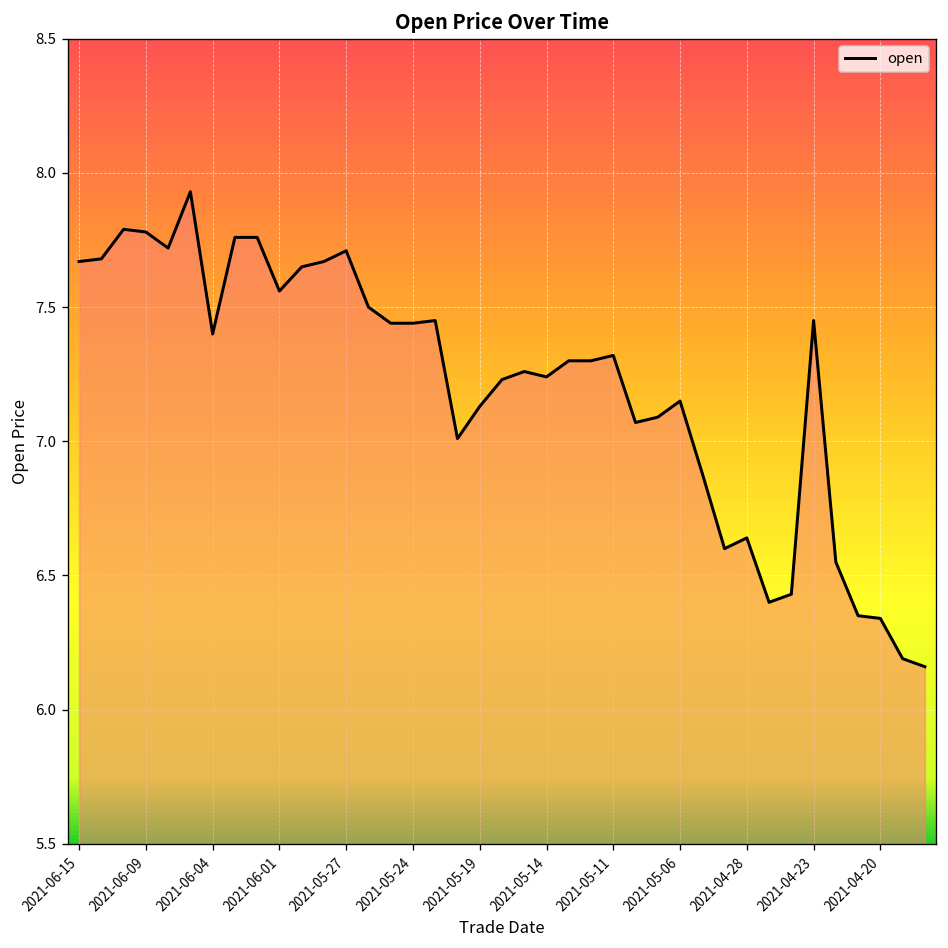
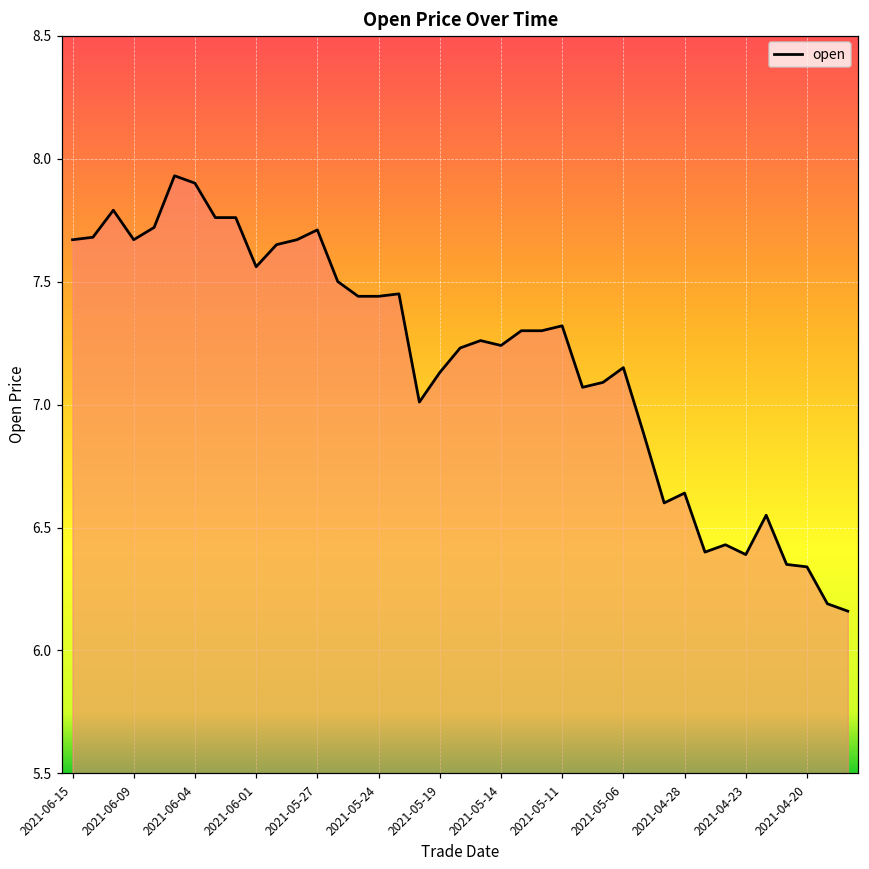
  {
    "2021-06-15": 7.67,
-   "2021-06-09": 7.78,
-   "2021-06-04": 7.4,
+   "2021-06-09": 7.67,
+   "2021-06-04": 7.9,
    "2021-06-01": 7.56,
    "2021-05-27": 7.71,
    "2021-05-24": 7.44,
    "2021-05-19": 7.13,
    "2021-05-14": 7.24,
    "2021-05-11": 7.32,
    "2021-05-06": 7.15,
    "2021-04-28": 6.64,
-   "2021-04-23": 7.45,
+   "2021-04-23": 6.39,
    "2021-04-20": 6.34
  }
